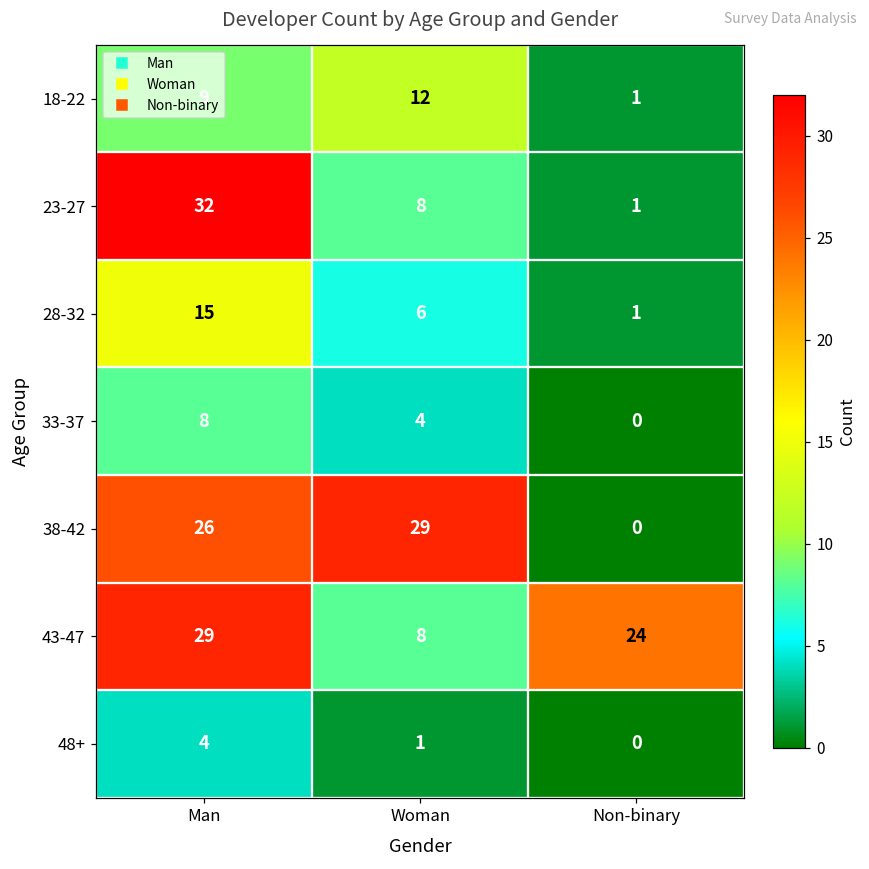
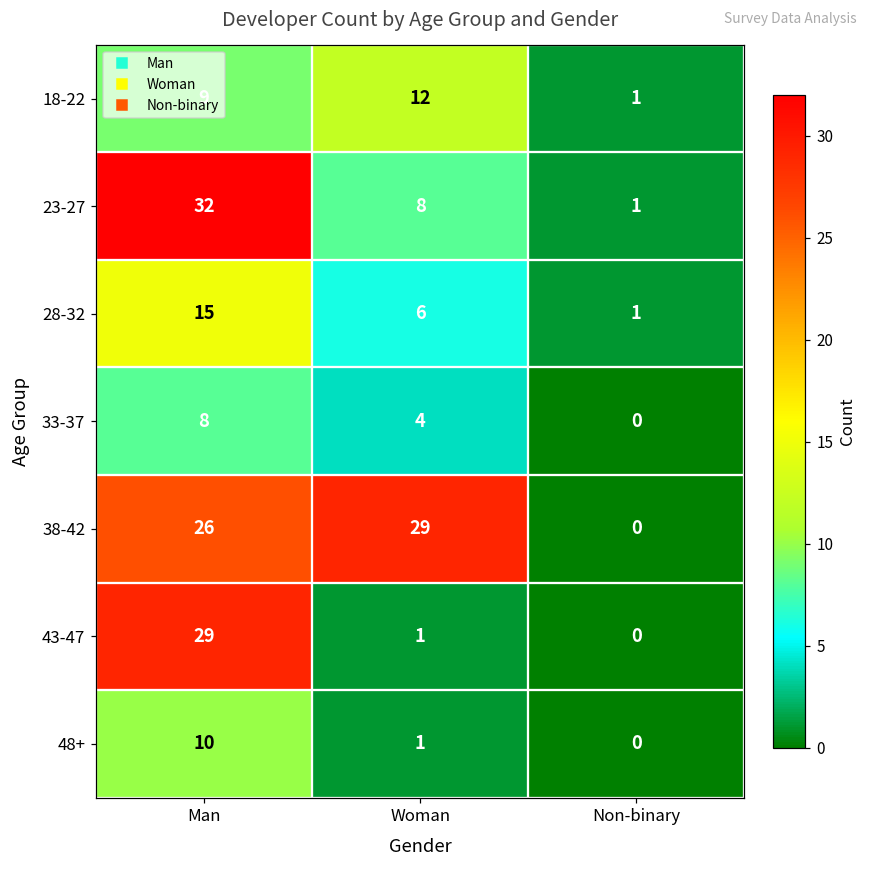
  {
    "18-22": {
      "Woman": 12,
      "Non-binary": 1
    },
    "23-27": {
      "Man": 32,
      "Woman": 8,
      "Non-binary": 1
    },
    "28-32": {
      "Man": 15,
      "Woman": 6,
      "Non-binary": 1
    },
    "33-37": {
      "Man": 8,
      "Woman": 4,
      "Non-binary": 0
    },
    "38-42": {
      "Man": 26,
      "Woman": 29,
      "Non-binary": 0
    },
    "43-47": {
      "Man": 29,
-     "Woman": 8,
-     "Non-binary": 24
+     "Woman": 1,
+     "Non-binary": 0
    },
    "48+": {
-     "Man": 4,
+     "Man": 10,
      "Woman": 1,
      "Non-binary": 0
    }
  }
